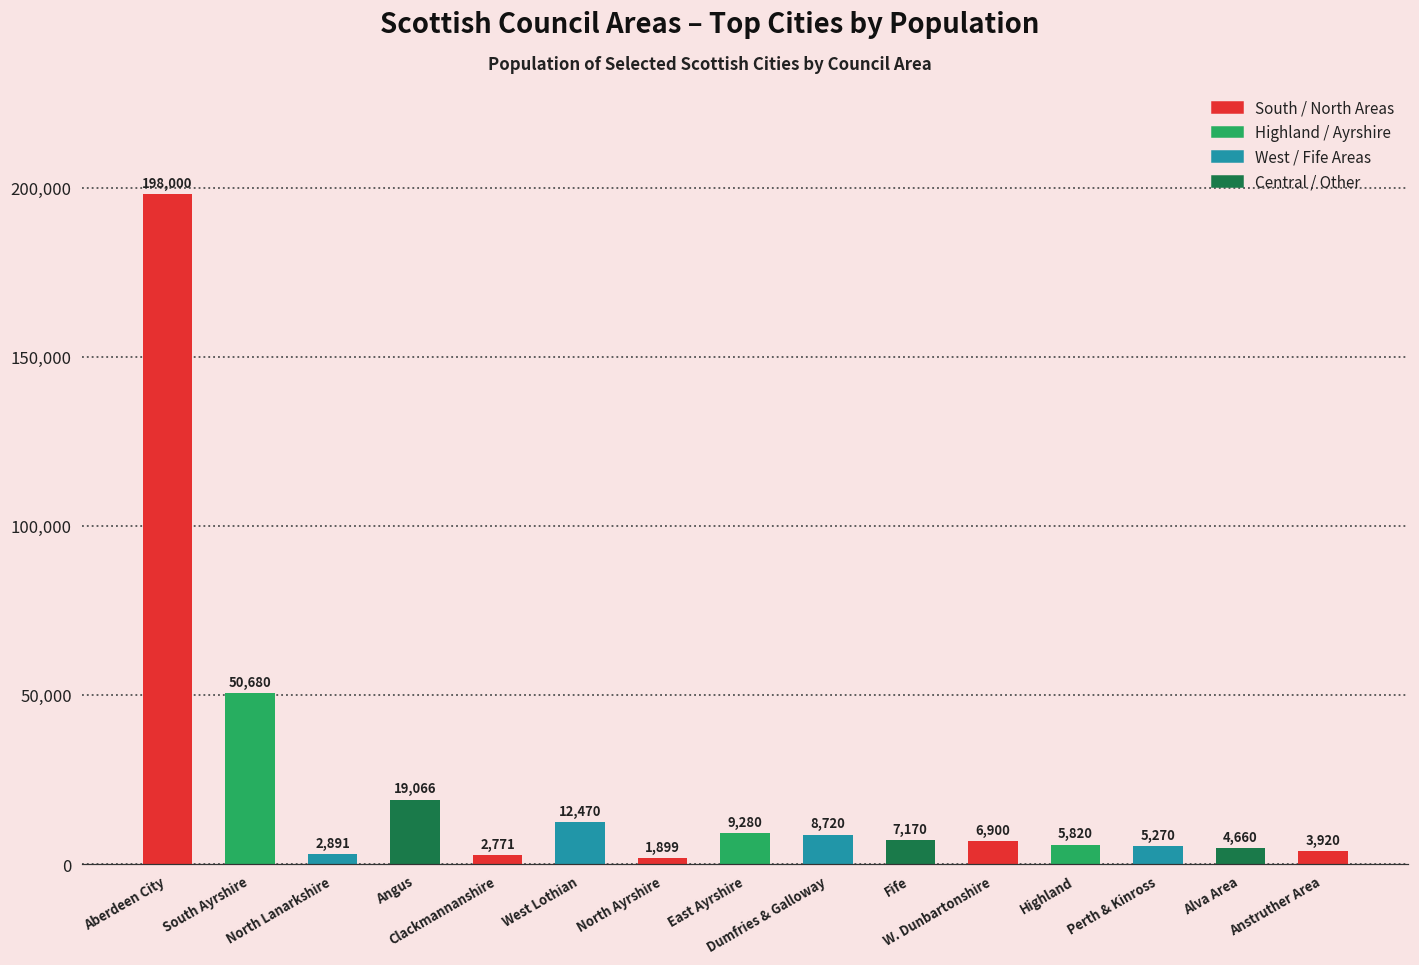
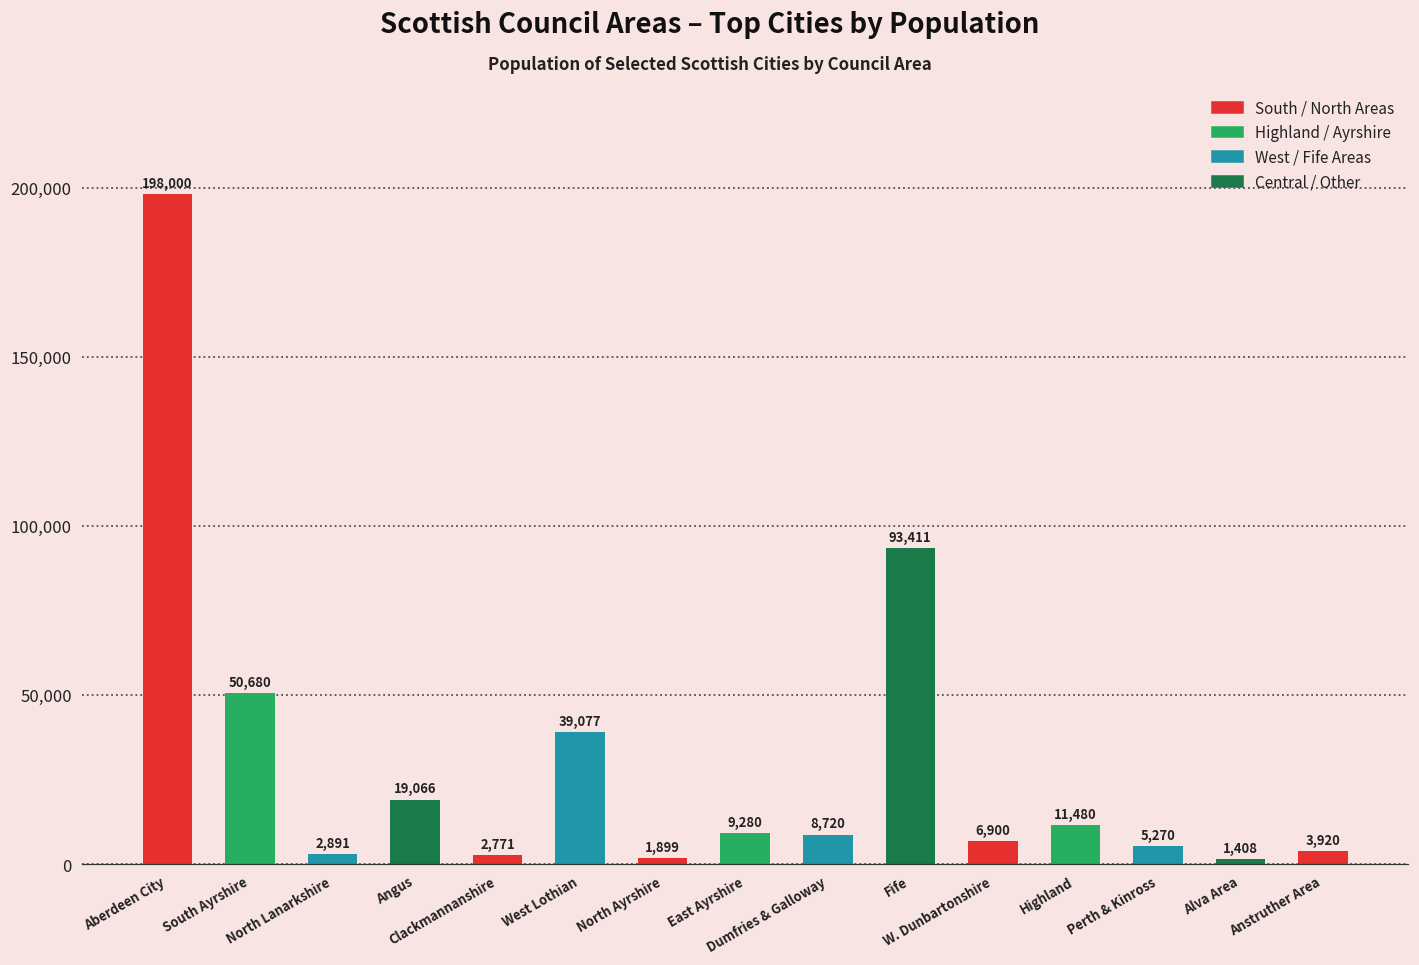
  {
    "Aberdeen City": "198,000",
    "South Ayrshire": "50,680",
    "North Lanarkshire": "2,891",
    "Angus": "19,066",
    "Clackmannanshire": "2,771",
-   "West Lothian": "12,470",
+   "West Lothian": "39,077",
    "North Ayrshire": "1,899",
    "East Ayrshire": "9,280",
    "Dumfries & Galloway": "8,720",
-   "Fife": "7,170",
+   "Fife": "93,411",
    "W. Dunbartonshire": "6,900",
-   "Highland": "5,820",
+   "Highland": "11,480",
    "Perth & Kinross": "5,270",
-   "Alva Area": "4,660",
+   "Alva Area": "1,408",
    "Anstruther Area": "3,920"
  }
